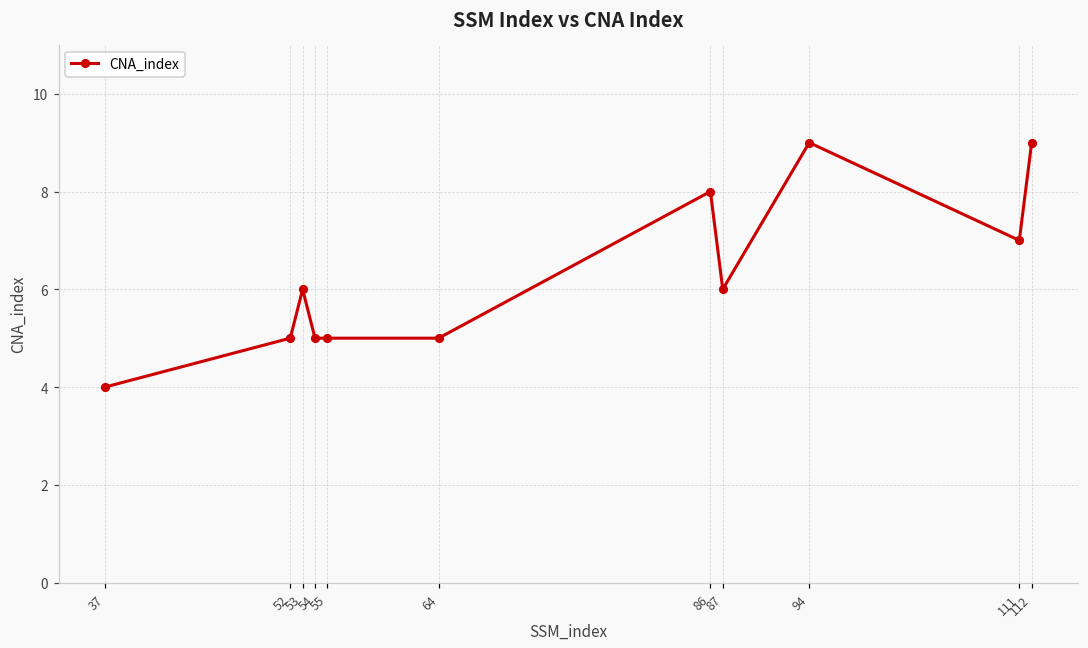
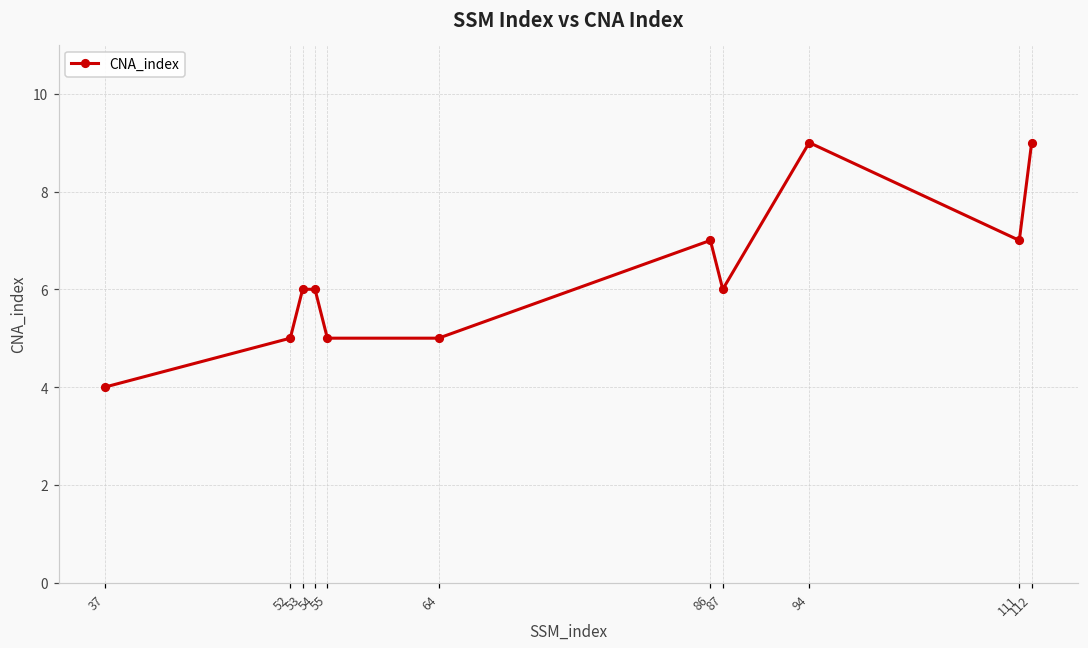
  {
    "37": 4,
    "52": 5,
    "53": 6,
-   "54": 5,
+   "54": 6,
    "55": 5,
    "64": 5,
-   "86": 8,
+   "86": 7,
    "87": 6,
    "94": 9,
    "111": 7,
    "112": 9
  }
